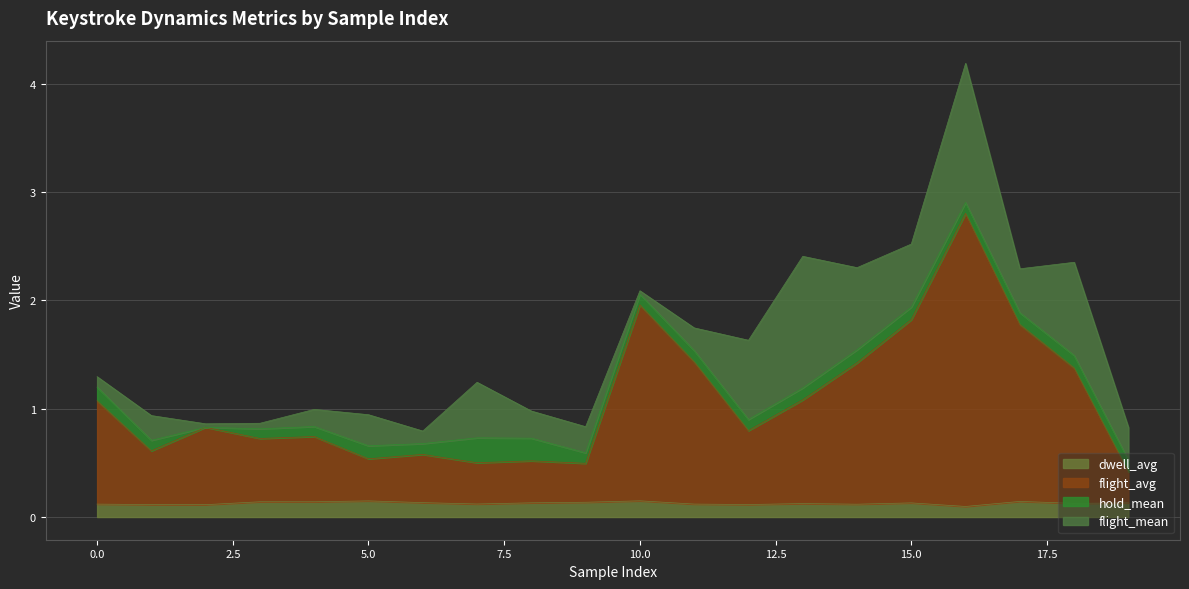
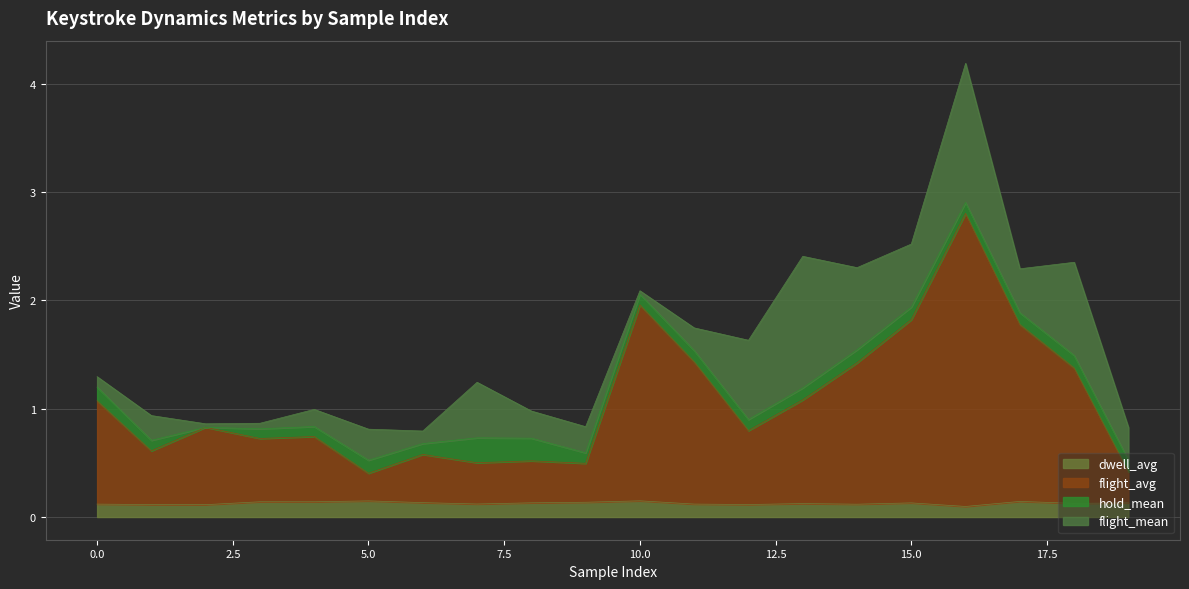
  {
    "flight_avg": {
      "0.0": 0.95,
-     "5.0": 0.39,
+     "5.0": 0.25,
      "10.0": 1.81,
      "15.0": 1.69
    }
  }
